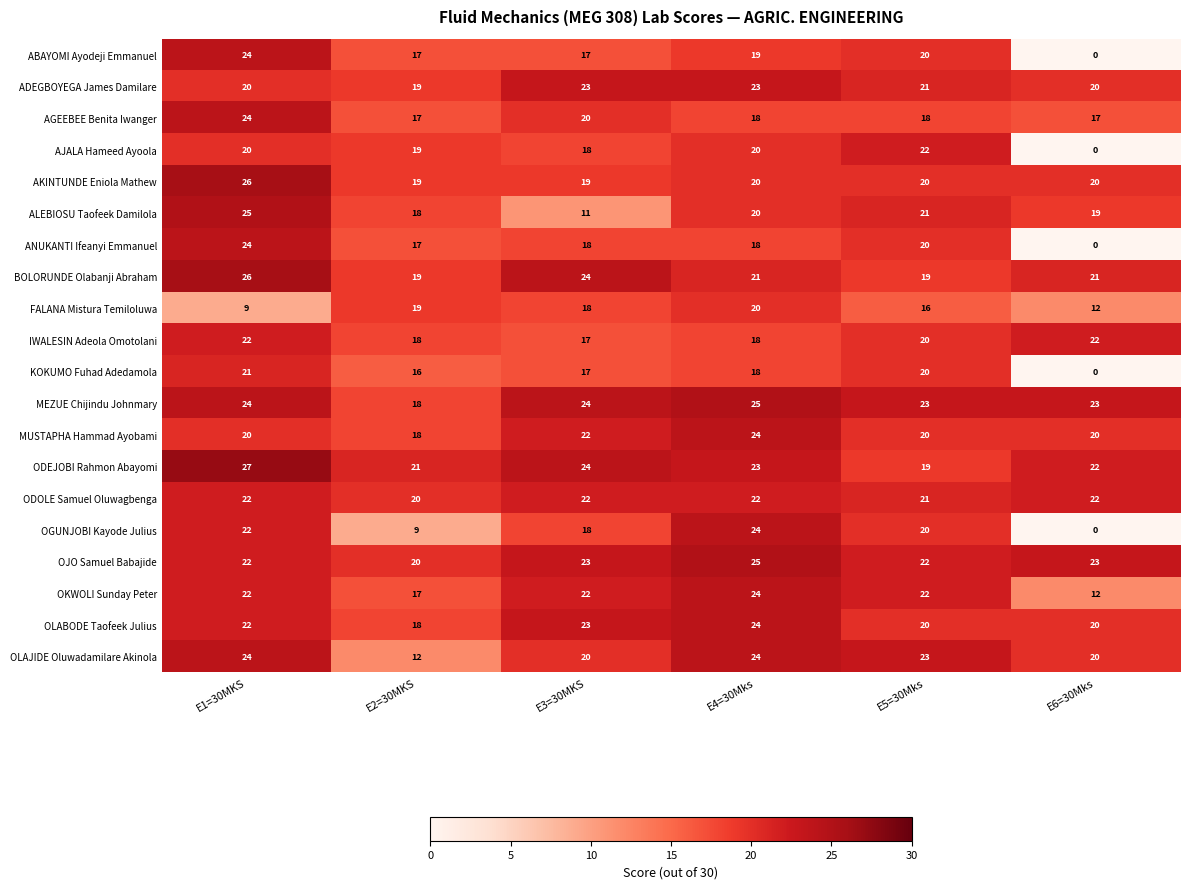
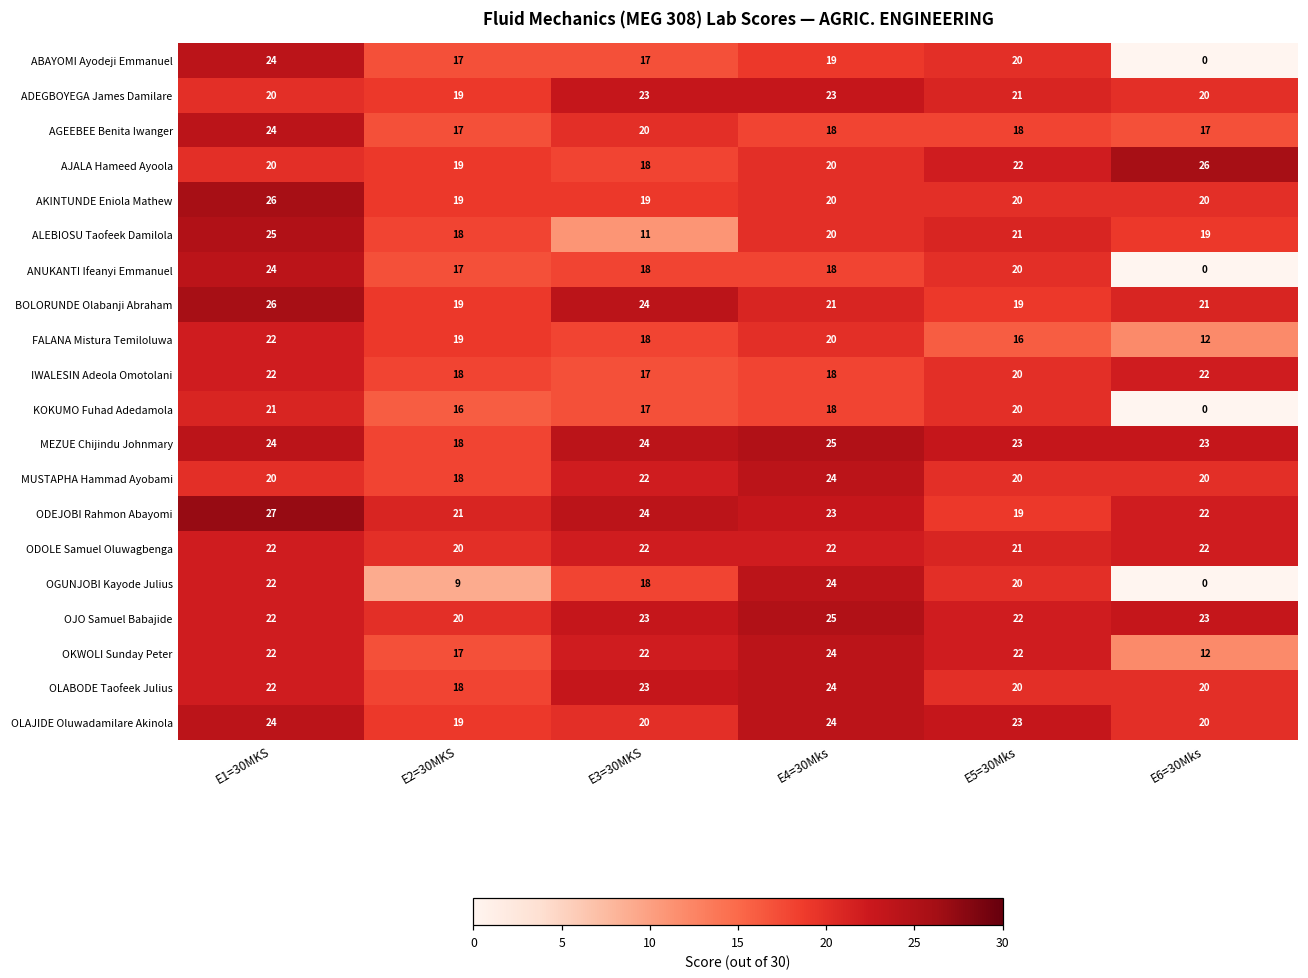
  {
    "ABAYOMI Ayodeji Emmanuel": {
      "E1=30MKS": 24,
      "E2=30MKS": 17,
      "E3=30MKS": 17,
      "E4=30Mks": 19,
      "E5=30Mks": 20,
      "E6=30Mks": 0
    },
    "ADEGBOYEGA James Damilare": {
      "E1=30MKS": 20,
      "E2=30MKS": 19,
      "E3=30MKS": 23,
      "E4=30Mks": 23,
      "E5=30Mks": 21,
      "E6=30Mks": 20
    },
    "AGEEBEE Benita Iwanger": {
      "E1=30MKS": 24,
      "E2=30MKS": 17,
      "E3=30MKS": 20,
      "E4=30Mks": 18,
      "E5=30Mks": 18,
      "E6=30Mks": 17
    },
    "AJALA Hameed Ayoola": {
      "E1=30MKS": 20,
      "E2=30MKS": 19,
      "E3=30MKS": 18,
      "E4=30Mks": 20,
      "E5=30Mks": 22,
-     "E6=30Mks": 0
+     "E6=30Mks": 26
    },
    "AKINTUNDE Eniola Mathew": {
      "E1=30MKS": 26,
      "E2=30MKS": 19,
      "E3=30MKS": 19,
      "E4=30Mks": 20,
      "E5=30Mks": 20,
      "E6=30Mks": 20
    },
    "ALEBIOSU Taofeek Damilola": {
      "E1=30MKS": 25,
      "E2=30MKS": 18,
      "E3=30MKS": 11,
      "E4=30Mks": 20,
      "E5=30Mks": 21,
      "E6=30Mks": 19
    },
    "ANUKANTI Ifeanyi Emmanuel": {
      "E1=30MKS": 24,
      "E2=30MKS": 17,
      "E3=30MKS": 18,
      "E4=30Mks": 18,
      "E5=30Mks": 20,
      "E6=30Mks": 0
    },
    "BOLORUNDE Olabanji Abraham": {
      "E1=30MKS": 26,
      "E2=30MKS": 19,
      "E3=30MKS": 24,
      "E4=30Mks": 21,
      "E5=30Mks": 19,
      "E6=30Mks": 21
    },
    "FALANA Mistura Temiloluwa": {
-     "E1=30MKS": 9,
+     "E1=30MKS": 22,
      "E2=30MKS": 19,
      "E3=30MKS": 18,
      "E4=30Mks": 20,
      "E5=30Mks": 16,
      "E6=30Mks": 12
    },
    "IWALESIN Adeola Omotolani": {
      "E1=30MKS": 22,
      "E2=30MKS": 18,
      "E3=30MKS": 17,
      "E4=30Mks": 18,
      "E5=30Mks": 20,
      "E6=30Mks": 22
    },
    "KOKUMO Fuhad Adedamola": {
      "E1=30MKS": 21,
      "E2=30MKS": 16,
      "E3=30MKS": 17,
      "E4=30Mks": 18,
      "E5=30Mks": 20,
      "E6=30Mks": 0
    },
    "MEZUE Chijindu Johnmary": {
      "E1=30MKS": 24,
      "E2=30MKS": 18,
      "E3=30MKS": 24,
      "E4=30Mks": 25,
      "E5=30Mks": 23,
      "E6=30Mks": 23
    },
    "MUSTAPHA Hammad Ayobami": {
      "E1=30MKS": 20,
      "E2=30MKS": 18,
      "E3=30MKS": 22,
      "E4=30Mks": 24,
      "E5=30Mks": 20,
      "E6=30Mks": 20
    },
    "ODEJOBI Rahmon Abayomi": {
      "E1=30MKS": 27,
      "E2=30MKS": 21,
      "E3=30MKS": 24,
      "E4=30Mks": 23,
      "E5=30Mks": 19,
      "E6=30Mks": 22
    },
    "ODOLE Samuel Oluwagbenga": {
      "E1=30MKS": 22,
      "E2=30MKS": 20,
      "E3=30MKS": 22,
      "E4=30Mks": 22,
      "E5=30Mks": 21,
      "E6=30Mks": 22
    },
    "OGUNJOBI Kayode Julius": {
      "E1=30MKS": 22,
      "E2=30MKS": 9,
      "E3=30MKS": 18,
      "E4=30Mks": 24,
      "E5=30Mks": 20,
      "E6=30Mks": 0
    },
    "OJO Samuel Babajide": {
      "E1=30MKS": 22,
      "E2=30MKS": 20,
      "E3=30MKS": 23,
      "E4=30Mks": 25,
      "E5=30Mks": 22,
      "E6=30Mks": 23
    },
    "OKWOLI Sunday Peter": {
      "E1=30MKS": 22,
      "E2=30MKS": 17,
      "E3=30MKS": 22,
      "E4=30Mks": 24,
      "E5=30Mks": 22,
      "E6=30Mks": 12
    },
    "OLABODE Taofeek Julius": {
      "E1=30MKS": 22,
      "E2=30MKS": 18,
      "E3=30MKS": 23,
      "E4=30Mks": 24,
      "E5=30Mks": 20,
      "E6=30Mks": 20
    },
    "OLAJIDE Oluwadamilare Akinola": {
      "E1=30MKS": 24,
-     "E2=30MKS": 12,
+     "E2=30MKS": 19,
      "E3=30MKS": 20,
      "E4=30Mks": 24,
      "E5=30Mks": 23,
      "E6=30Mks": 20
    }
  }
